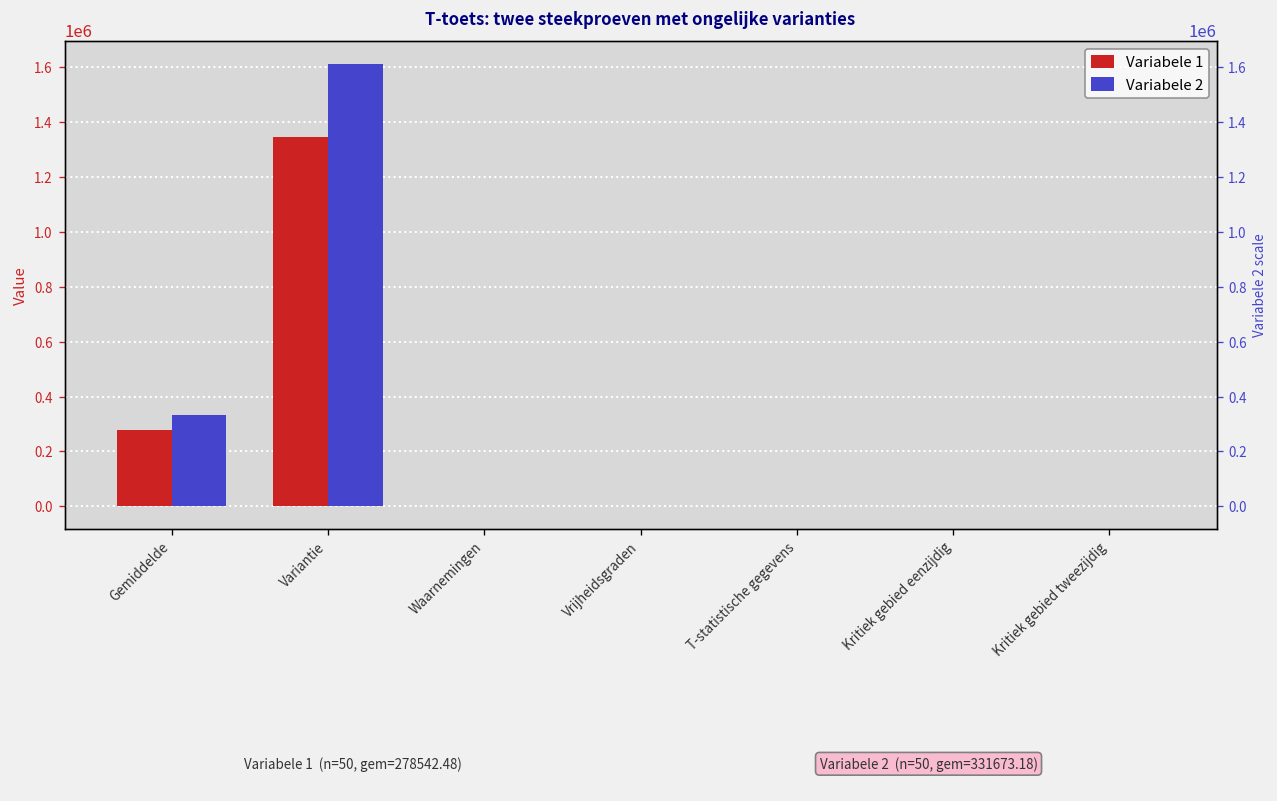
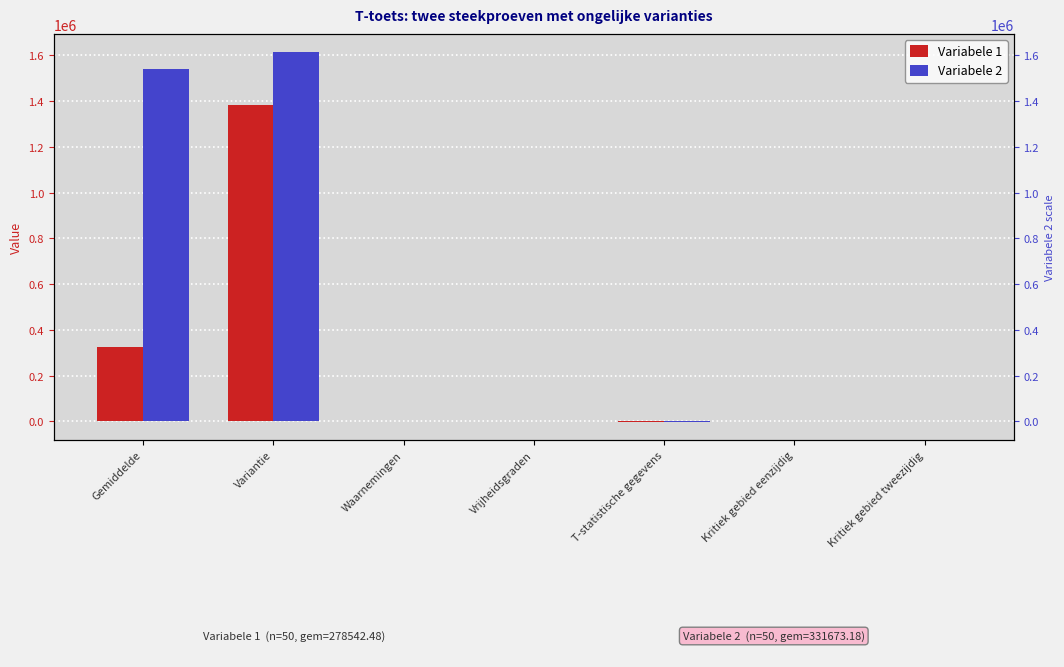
  {
    "Variabele 1": {
-     "Gemiddelde": 280000,
-     "Variantie": 1340000
+     "Gemiddelde": 320000,
+     "Variantie": 1380000
    },
    "Variabele 2": {
-     "Gemiddelde": 330000,
+     "Gemiddelde": 1540000,
      "Variantie": 1610000
    }
  }
